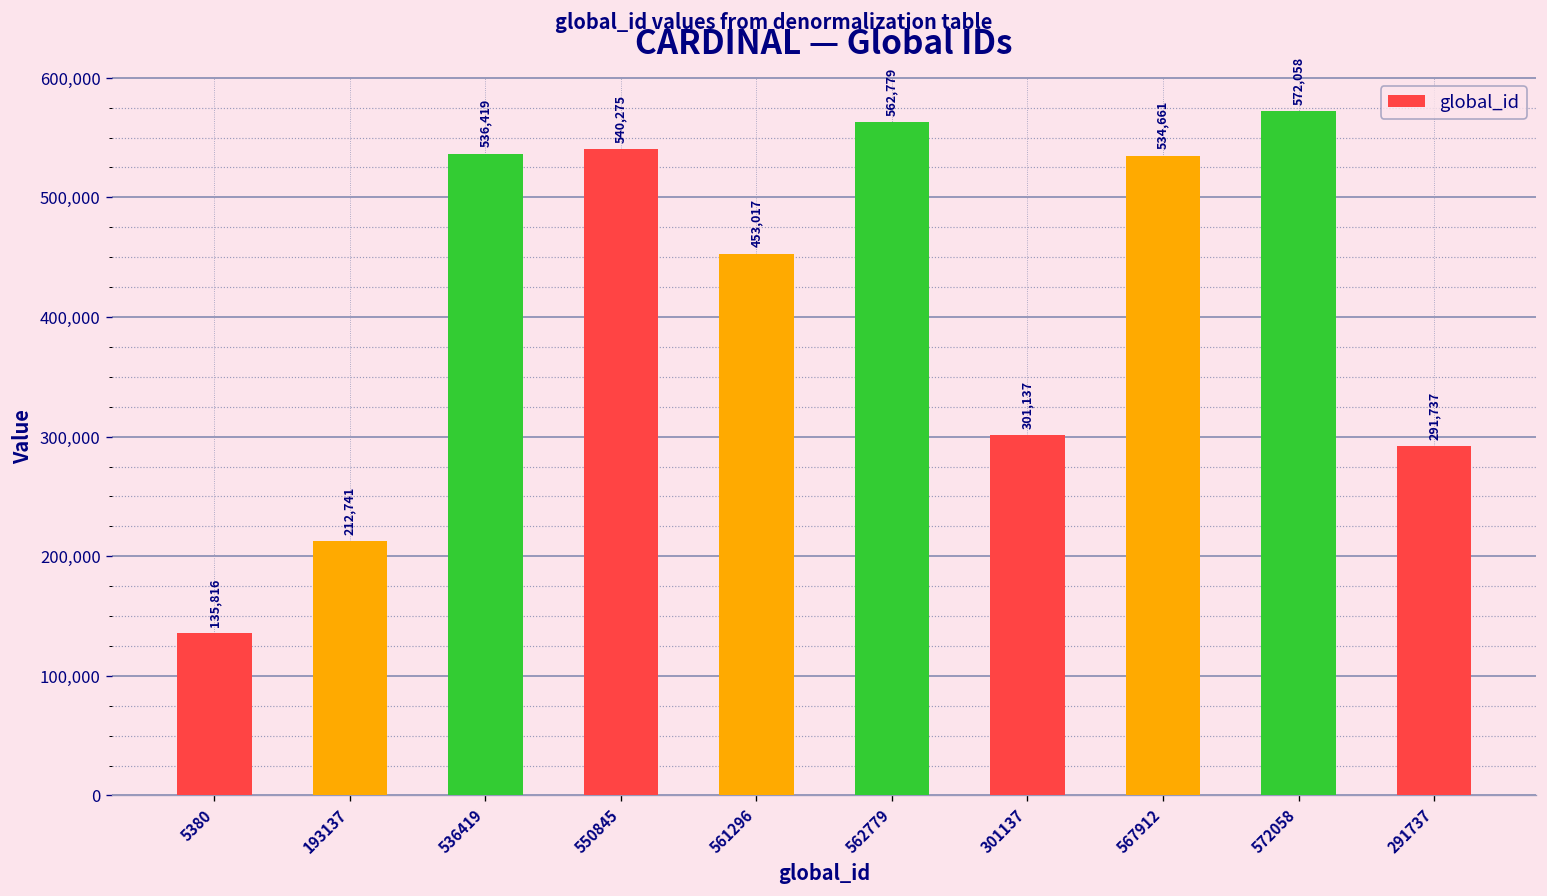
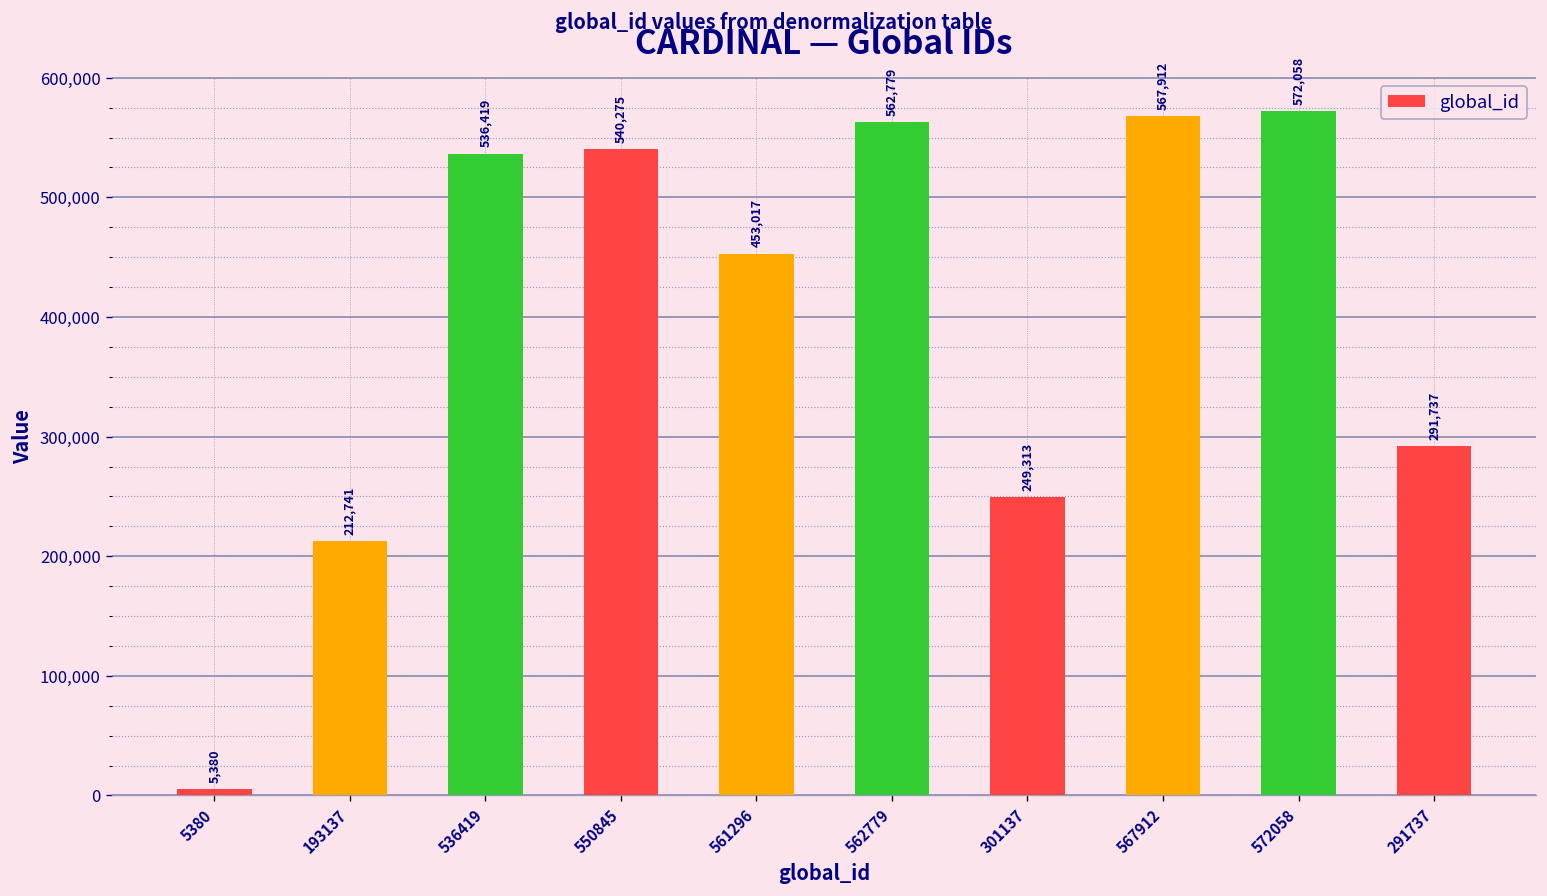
  {
-   "5380": "135,816",
+   "5380": "5,380",
    "193137": "212,741",
    "536419": "536,419",
    "550845": "540,275",
    "561296": "453,017",
    "562779": "562,779",
-   "301137": "301,137",
-   "567912": "534,661",
+   "301137": "249,313",
+   "567912": "567,912",
    "572058": "572,058",
    "291737": "291,737"
  }
